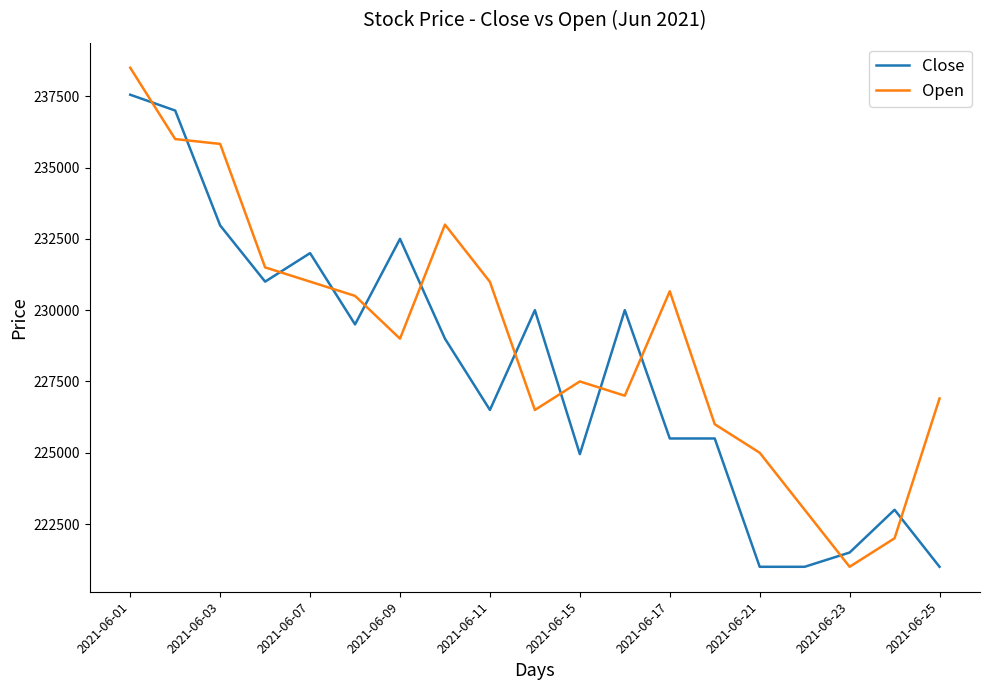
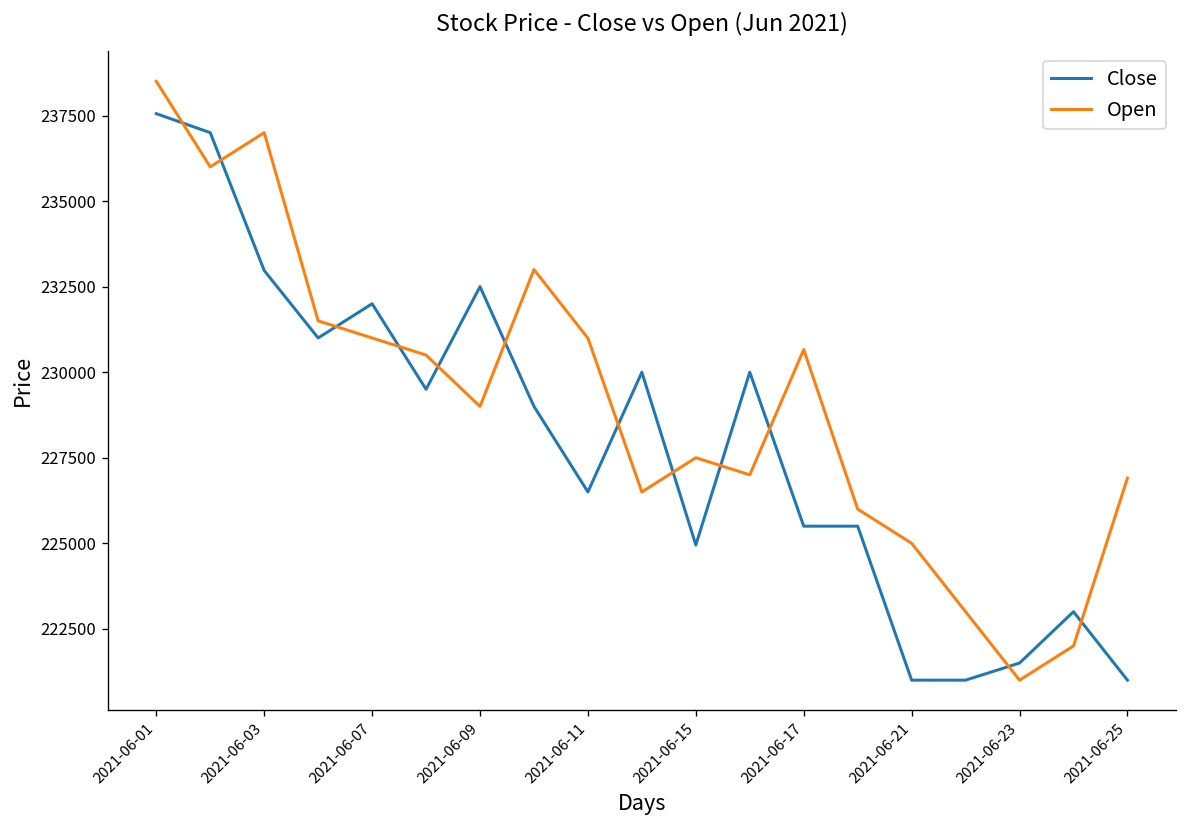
  {
    "Close": {
      "2021-06-01": 237600,
      "2021-06-03": 233000,
      "2021-06-07": 232000,
      "2021-06-09": 232500,
      "2021-06-11": 226500,
      "2021-06-15": 225000,
      "2021-06-17": 225500,
      "2021-06-21": 221000,
      "2021-06-23": 221500,
      "2021-06-25": 221000
    },
    "Open": {
      "2021-06-01": 238500,
-     "2021-06-03": 235800,
+     "2021-06-03": 237000,
      "2021-06-07": 231000,
      "2021-06-09": 229000,
      "2021-06-11": 231000,
      "2021-06-15": 227500,
      "2021-06-17": 230700,
      "2021-06-21": 225000,
      "2021-06-23": 221000,
      "2021-06-25": 226900
    }
  }
